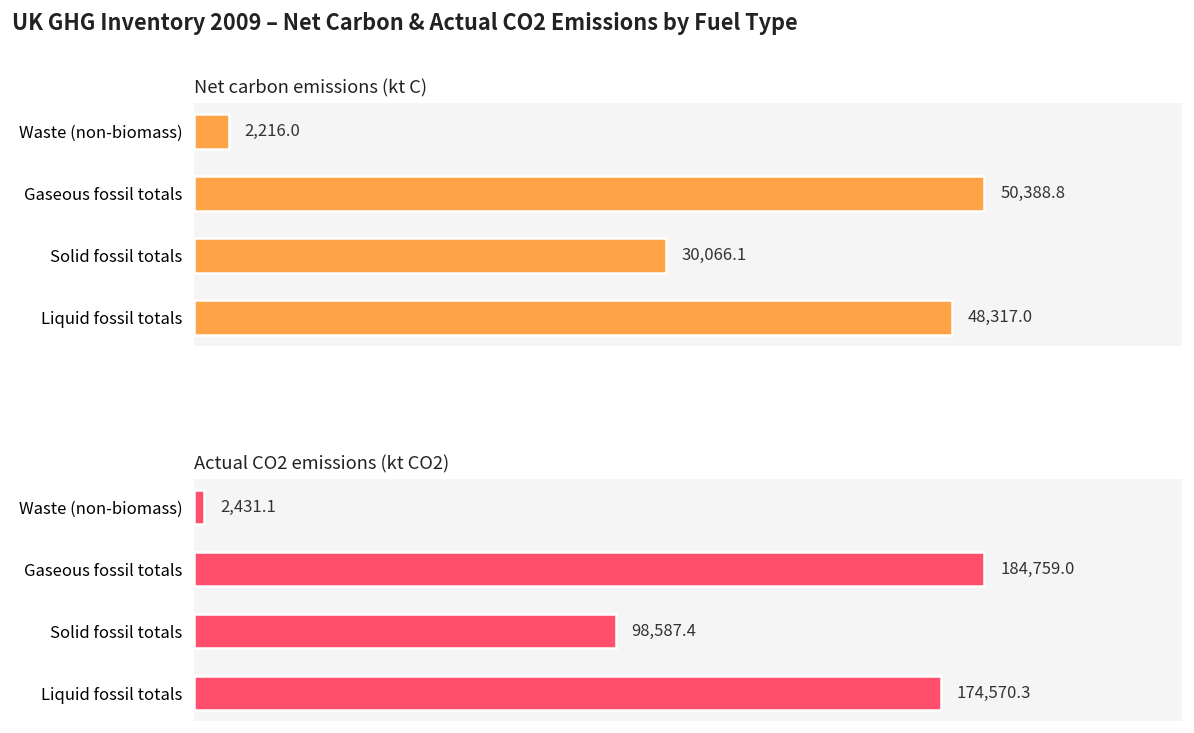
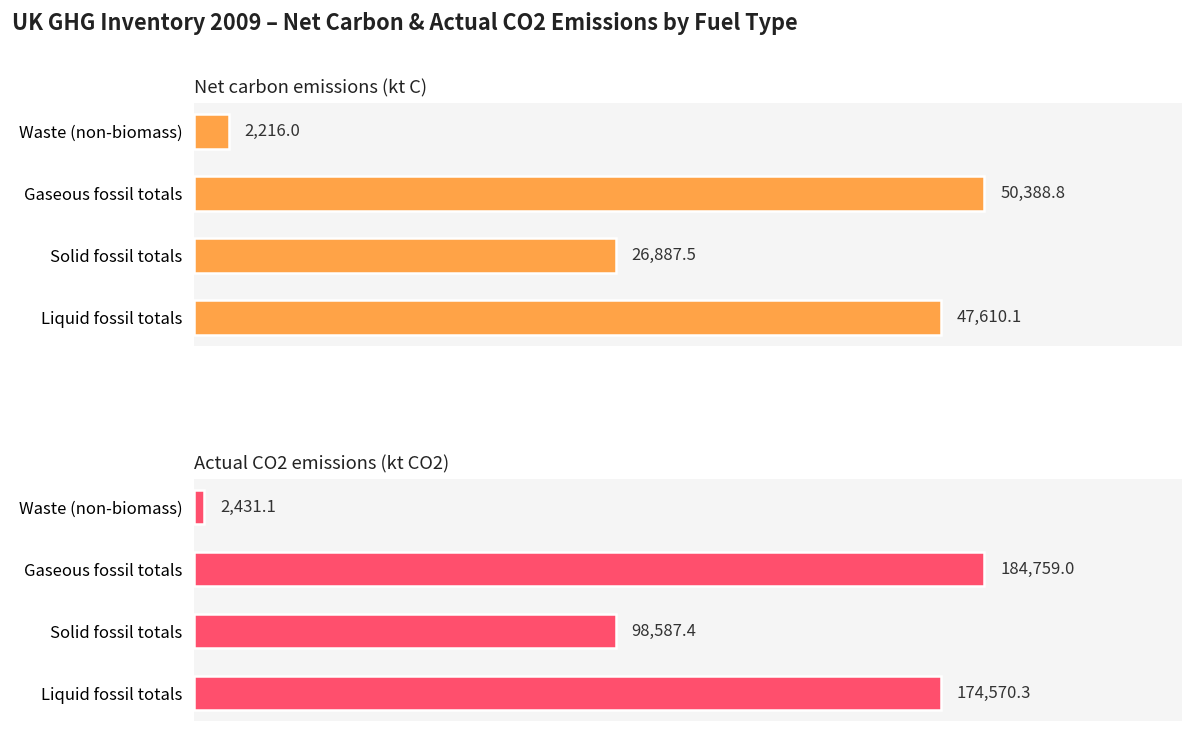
  {
    "Net carbon emissions (kt C)": {
      "Waste (non-biomass)": "2,216.0",
      "Gaseous fossil totals": "50,388.8",
-     "Solid fossil totals": "30,066.1",
-     "Liquid fossil totals": "48,317.0"
+     "Solid fossil totals": "26,887.5",
+     "Liquid fossil totals": "47,610.1"
    },
    "Actual CO2 emissions (kt CO2)": {
      "Waste (non-biomass)": "2,431.1",
      "Gaseous fossil totals": "184,759.0",
      "Solid fossil totals": "98,587.4",
      "Liquid fossil totals": "174,570.3"
    }
  }
